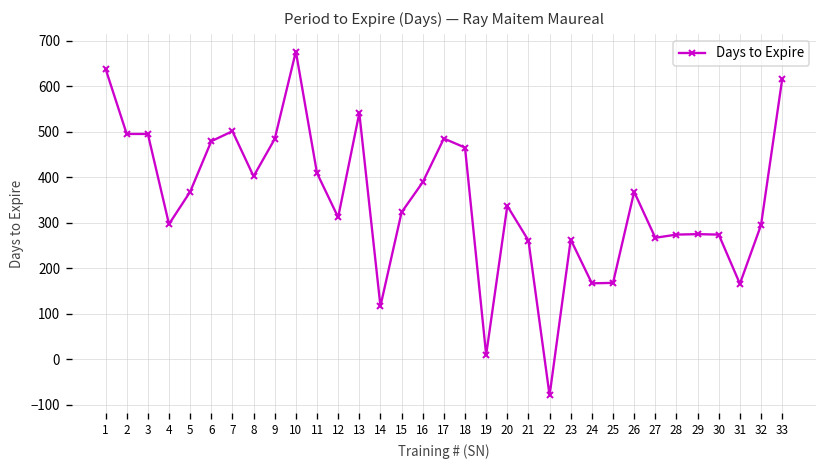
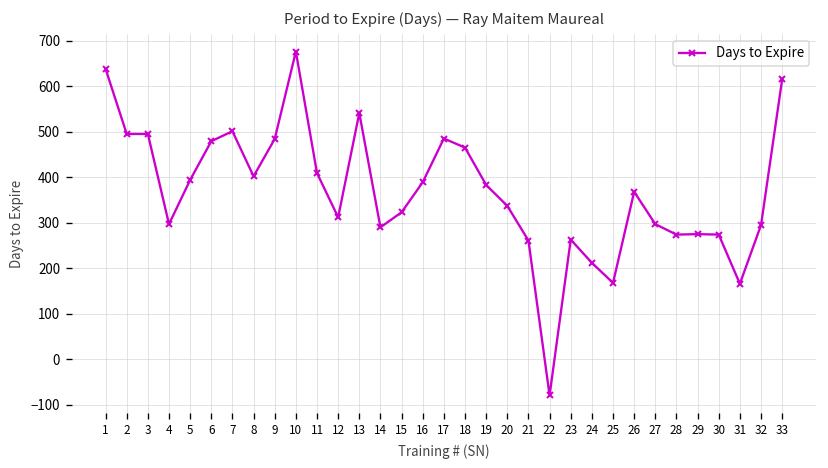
  {
    "1": 640,
    "2": 500,
    "3": 500,
    "4": 300,
-   "5": 370,
+   "5": 390,
    "6": 480,
    "7": 500,
    "8": 400,
    "9": 480,
    "10": 680,
    "11": 410,
    "12": 310,
    "13": 540,
-   "14": 120,
+   "14": 290,
    "15": 320,
    "16": 390,
    "17": 490,
    "18": 470,
-   "19": 10,
+   "19": 380,
    "20": 340,
    "21": 260,
    "22": -80,
    "23": 260,
-   "24": 170,
+   "24": 210,
    "25": 170,
    "26": 370,
-   "27": 270,
+   "27": 300,
    "28": 270,
    "29": 280,
    "30": 270,
    "31": 170,
    "32": 300,
    "33": 620
  }
